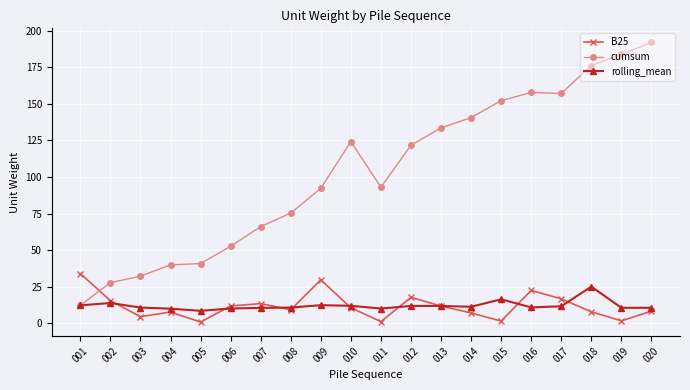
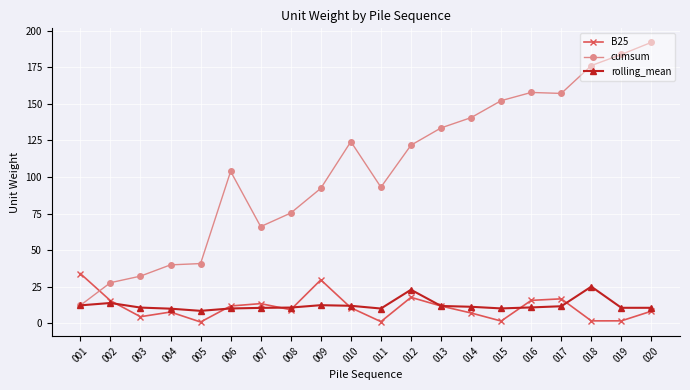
  {
    "B25": {
      "001": 34,
      "003": 4,
      "004": 8,
      "005": 1,
      "007": 13,
      "009": 30,
      "011": 1,
      "012": 18,
      "014": 7,
      "015": 2,
-     "016": 22,
+     "016": 16,
      "017": 17,
-     "018": 8,
+     "018": 2,
      "019": 2,
      "020": 8
    },
    "cumsum": {
      "002": 28,
      "003": 32,
      "004": 40,
      "005": 41,
-     "006": 53,
+     "006": 104,
      "007": 66,
      "008": 75,
      "009": 92,
      "010": 124,
      "011": 93,
      "012": 122,
      "013": 134,
      "014": 141,
      "015": 152,
      "016": 158,
      "017": 157
    },
    "rolling_mean": {
      "003": 11,
      "004": 10,
      "005": 9,
      "007": 11,
      "009": 12,
      "011": 10,
-     "012": 12,
+     "012": 23,
      "014": 11,
-     "015": 16,
+     "015": 10,
      "016": 11,
      "017": 12,
      "018": 25,
      "019": 11,
      "020": 11
    }
  }
